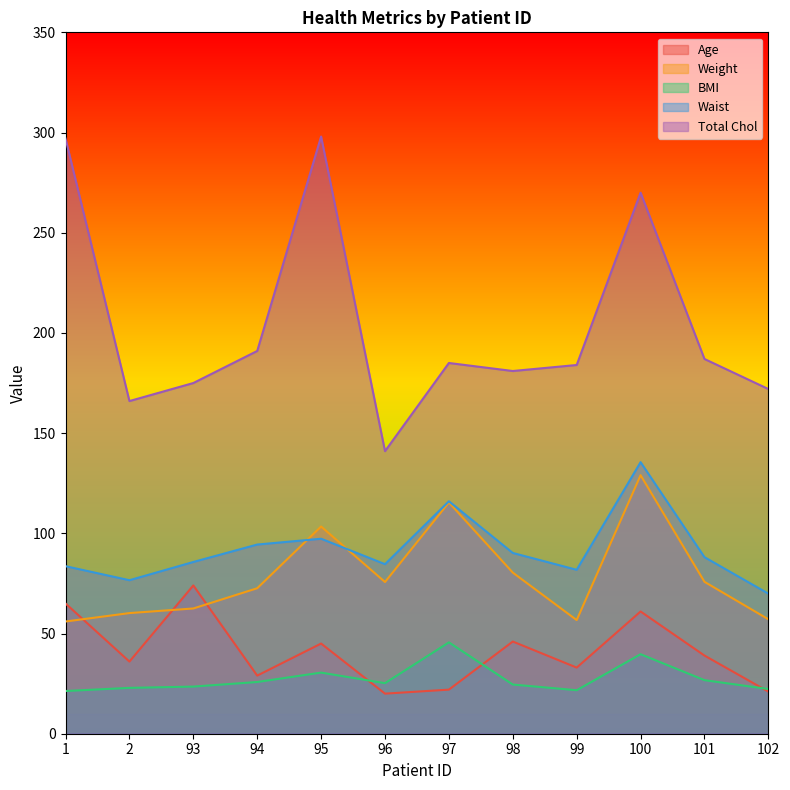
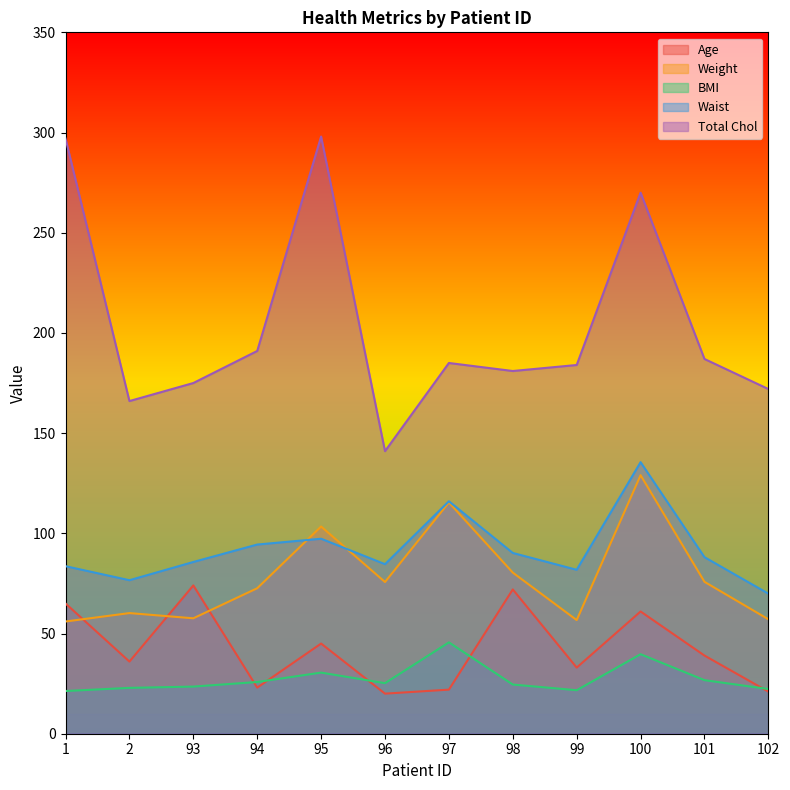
  {
    "Age": {
      "1": 65,
      "2": 36,
      "93": 74,
-     "94": 29,
+     "94": 23,
      "95": 45,
      "96": 20,
      "97": 22,
-     "98": 46,
+     "98": 72,
      "99": 33,
      "100": 61,
      "101": 39,
      "102": 21
    },
    "Weight": {
      "1": 56,
      "2": 60,
-     "93": 63,
+     "93": 58,
      "94": 73,
      "95": 103,
      "96": 76,
      "98": 80,
      "99": 57,
      "100": 129,
      "101": 76,
      "102": 57
    },
    "BMI": {
      "1": 21,
      "2": 23,
      "93": 24,
      "94": 26,
      "95": 31,
      "96": 25,
      "97": 46,
      "98": 25,
      "99": 22,
      "100": 40,
      "101": 27,
      "102": 22
    },
    "Waist": {
      "1": 84,
      "2": 77,
      "93": 86,
      "94": 94,
      "95": 97,
      "96": 85,
      "98": 90,
      "99": 82,
      "100": 136,
      "101": 88,
      "102": 70
    },
    "Total Chol": {
      "1": 297,
      "2": 166,
      "93": 175,
      "94": 191,
      "95": 298,
      "96": 141,
      "97": 185,
      "98": 181,
      "99": 184,
      "100": 270,
      "101": 187,
      "102": 172
    }
  }
